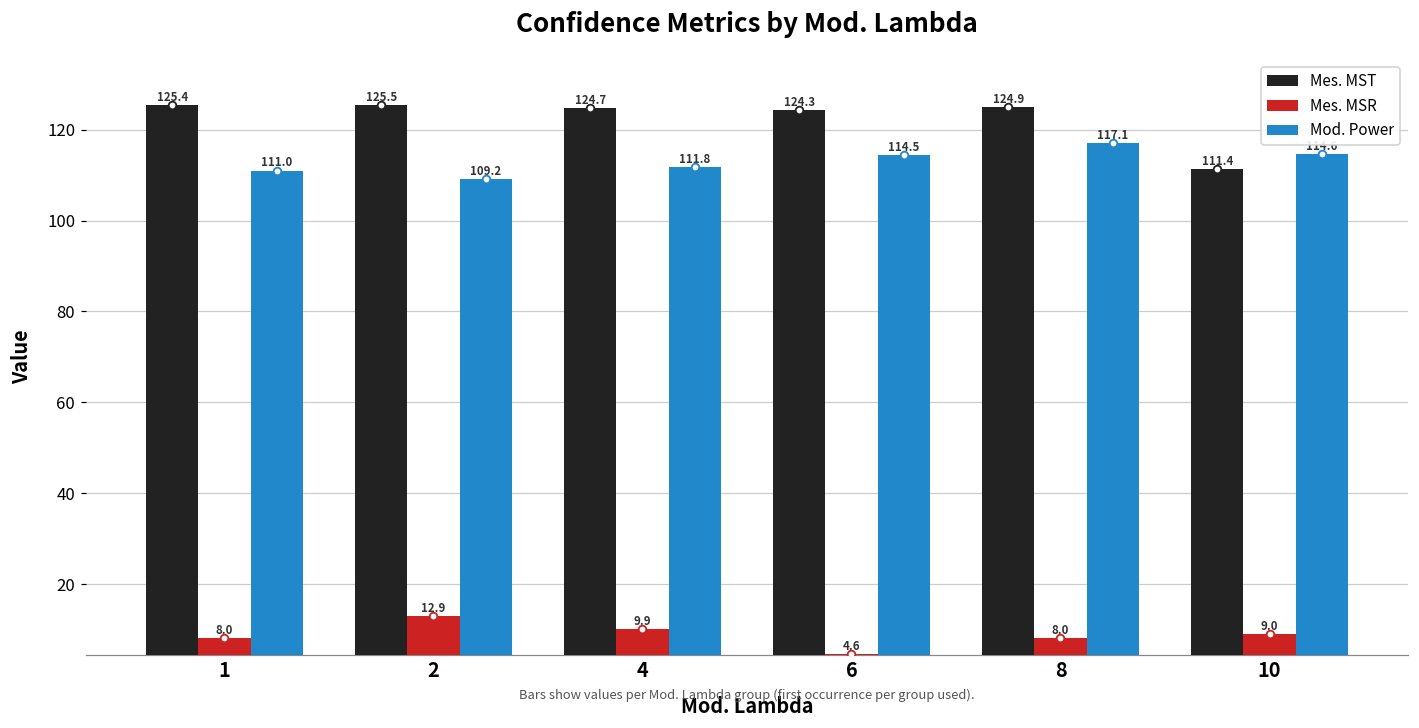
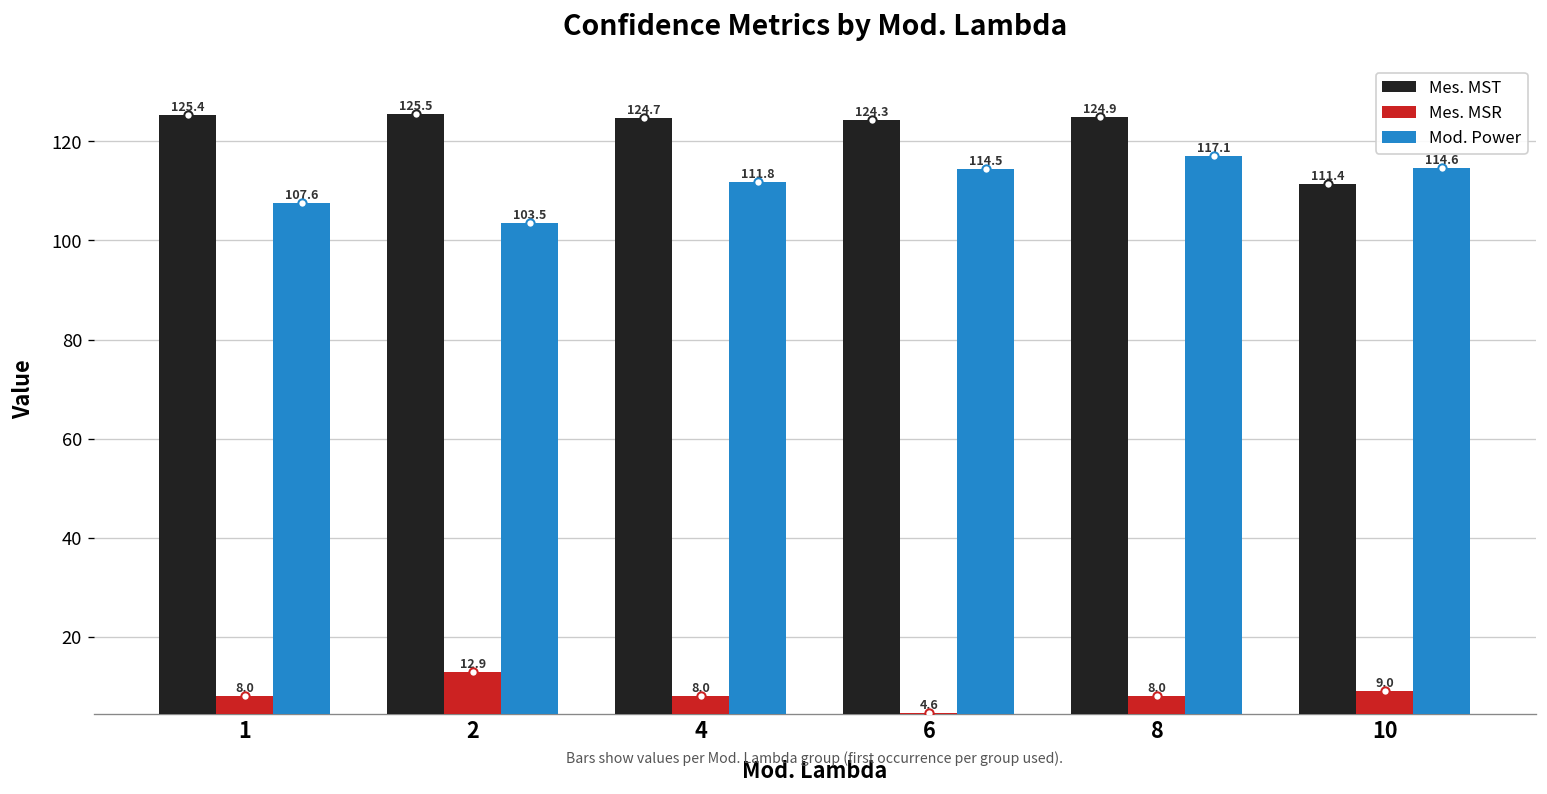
  {
    "Mes. MSR": {
-     "4": 9.9
+     "4": 8.0
    },
    "Mod. Power": {
-     "1": 111.0,
-     "2": 109.2
+     "1": 107.6,
+     "2": 103.5
    }
  }
